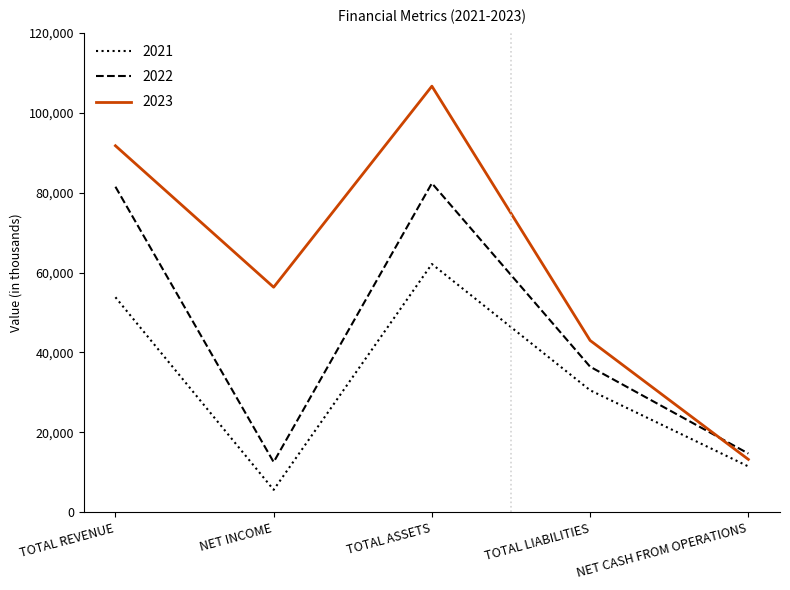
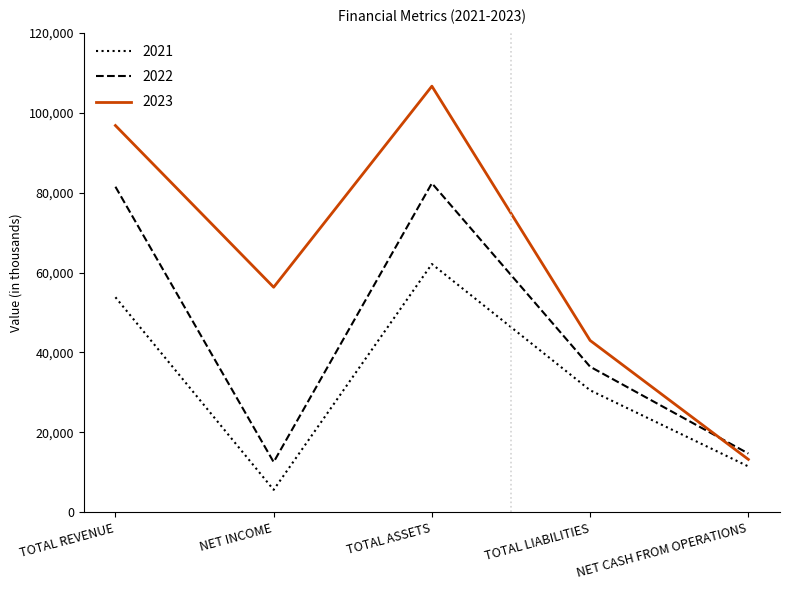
  {
    "2023": {
-     "TOTAL REVENUE": "92,000",
+     "TOTAL REVENUE": "97,000",
      "NET INCOME": "56,000",
      "TOTAL ASSETS": "107,000",
      "TOTAL LIABILITIES": "43,000",
      "NET CASH FROM OPERATIONS": "13,000"
    }
  }
